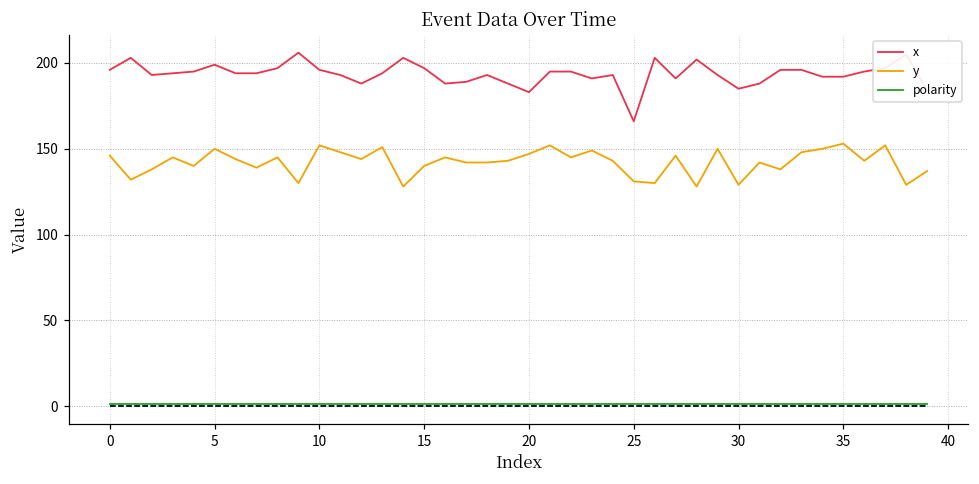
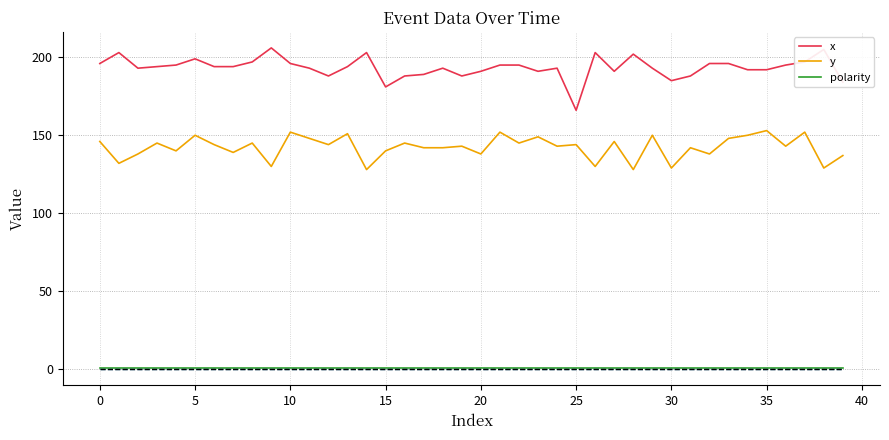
  {
    "x": {
      "0": 196,
      "5": 199,
      "10": 196,
-     "15": 197,
-     "20": 183,
+     "15": 181,
+     "20": 191,
      "25": 166,
      "30": 185,
      "35": 192
    },
    "y": {
      "0": 146,
      "5": 150,
      "10": 152,
      "15": 140,
-     "20": 147,
-     "25": 131,
+     "20": 138,
+     "25": 144,
      "30": 129,
      "35": 153
    }
  }
